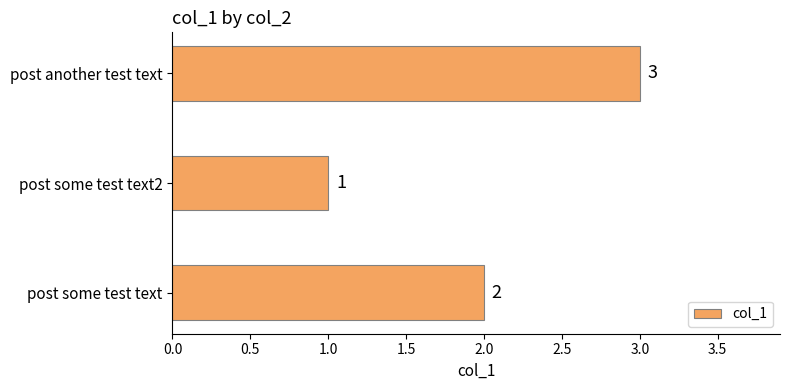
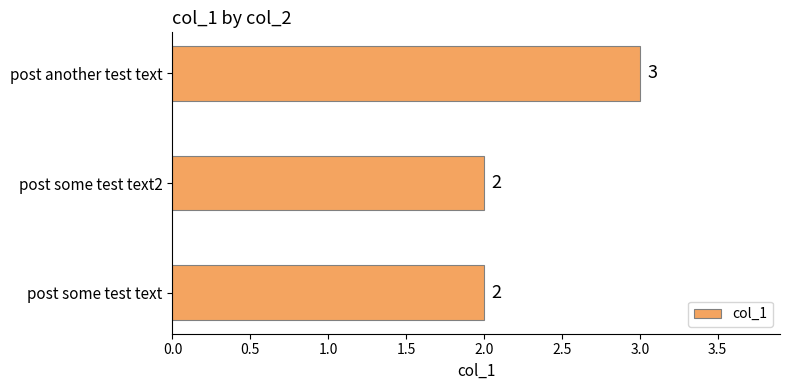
  {
    "post another test text": 3,
-   "post some test text2": 1,
+   "post some test text2": 2,
    "post some test text": 2
  }
